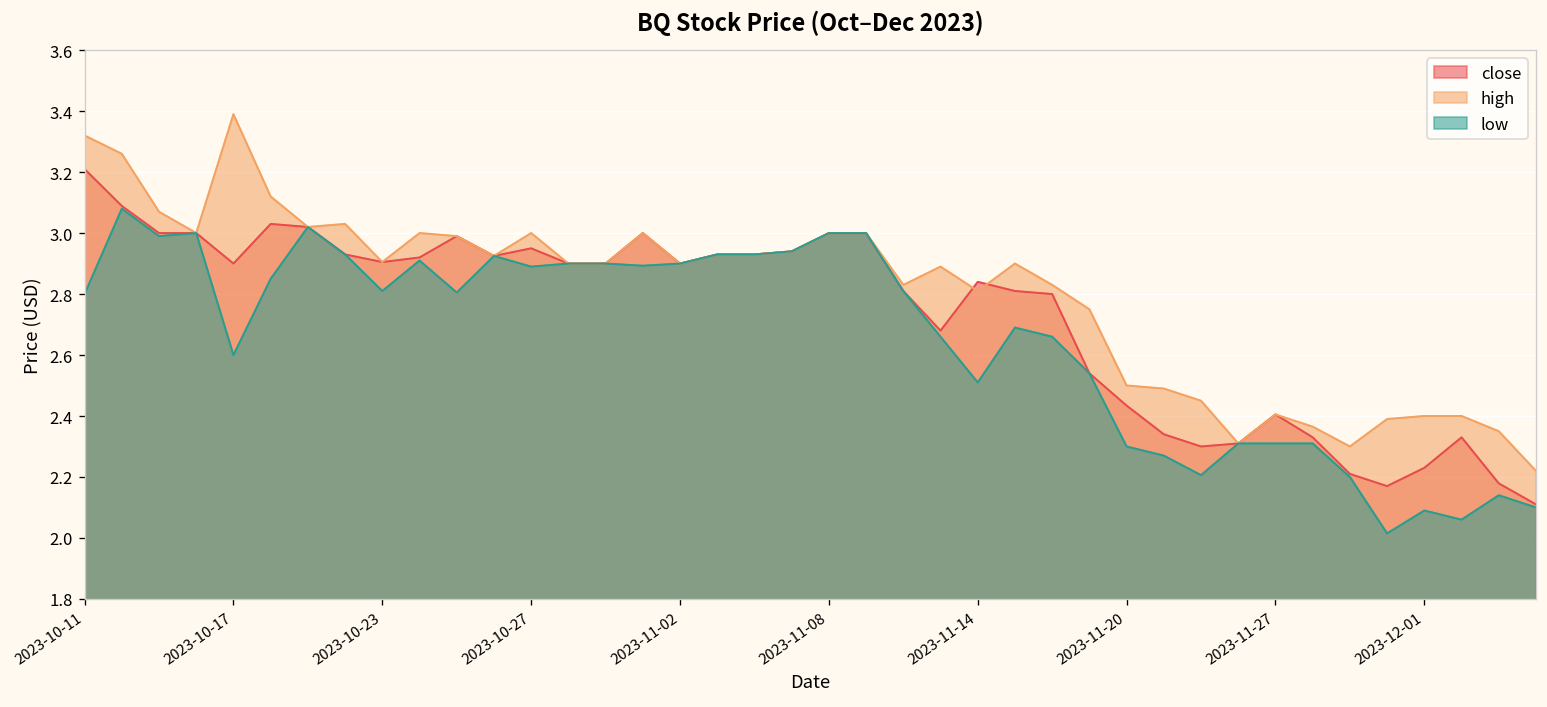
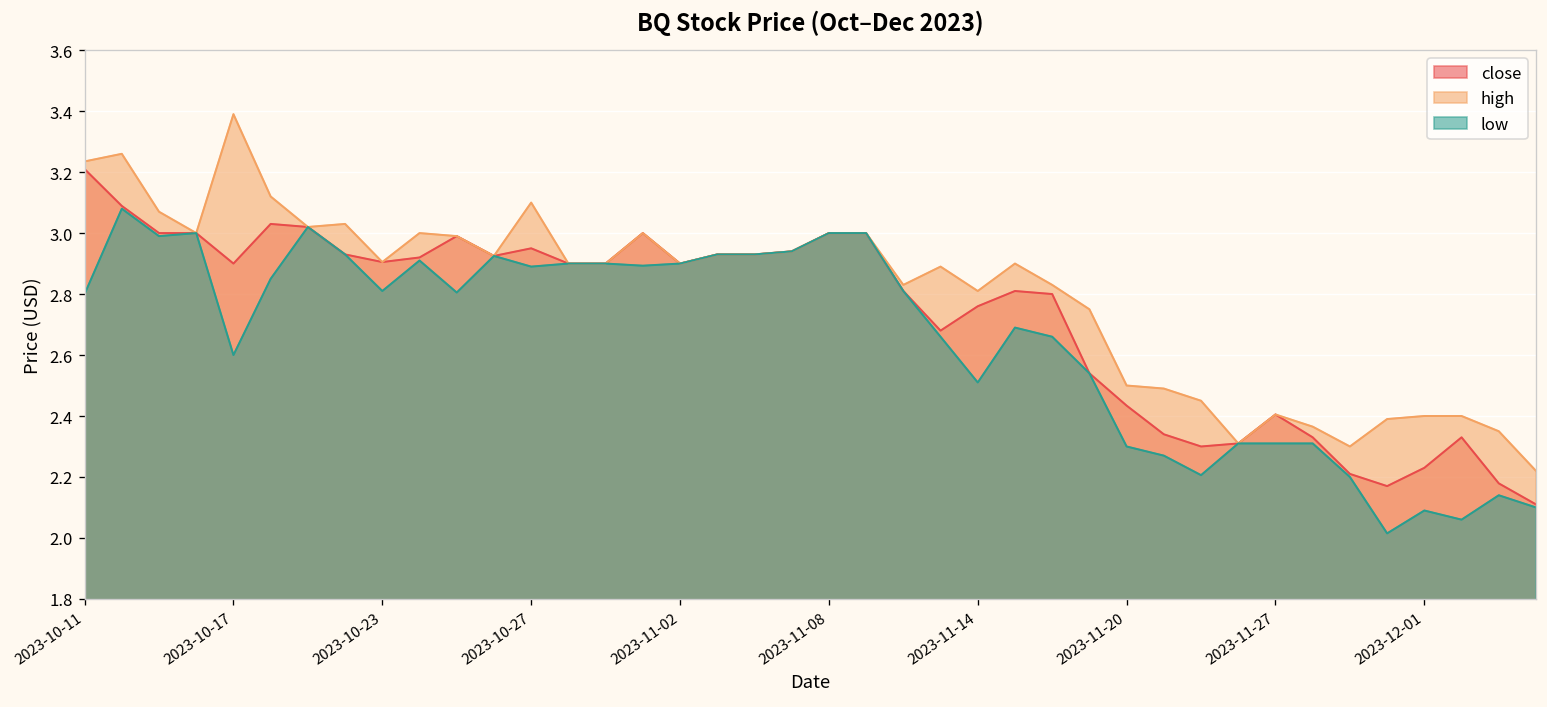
  {
    "close": {
      "2023-10-11": 3.21,
      "2023-10-17": 2.90,
      "2023-10-27": 2.95,
-     "2023-11-14": 2.84,
+     "2023-11-14": 2.76,
      "2023-11-20": 2.43,
      "2023-12-01": 2.23
    },
    "high": {
-     "2023-10-11": 3.32,
+     "2023-10-11": 3.24,
      "2023-10-17": 3.39,
-     "2023-10-27": 3.0,
+     "2023-10-27": 3.1,
      "2023-11-14": 2.81,
      "2023-11-20": 2.50,
      "2023-12-01": 2.40
    },
    "low": {
      "2023-10-11": 2.80,
      "2023-10-17": 2.60,
      "2023-10-23": 2.81,
      "2023-10-27": 2.89,
      "2023-11-14": 2.51,
      "2023-11-20": 2.30,
      "2023-11-27": 2.31,
      "2023-12-01": 2.09
    }
  }
